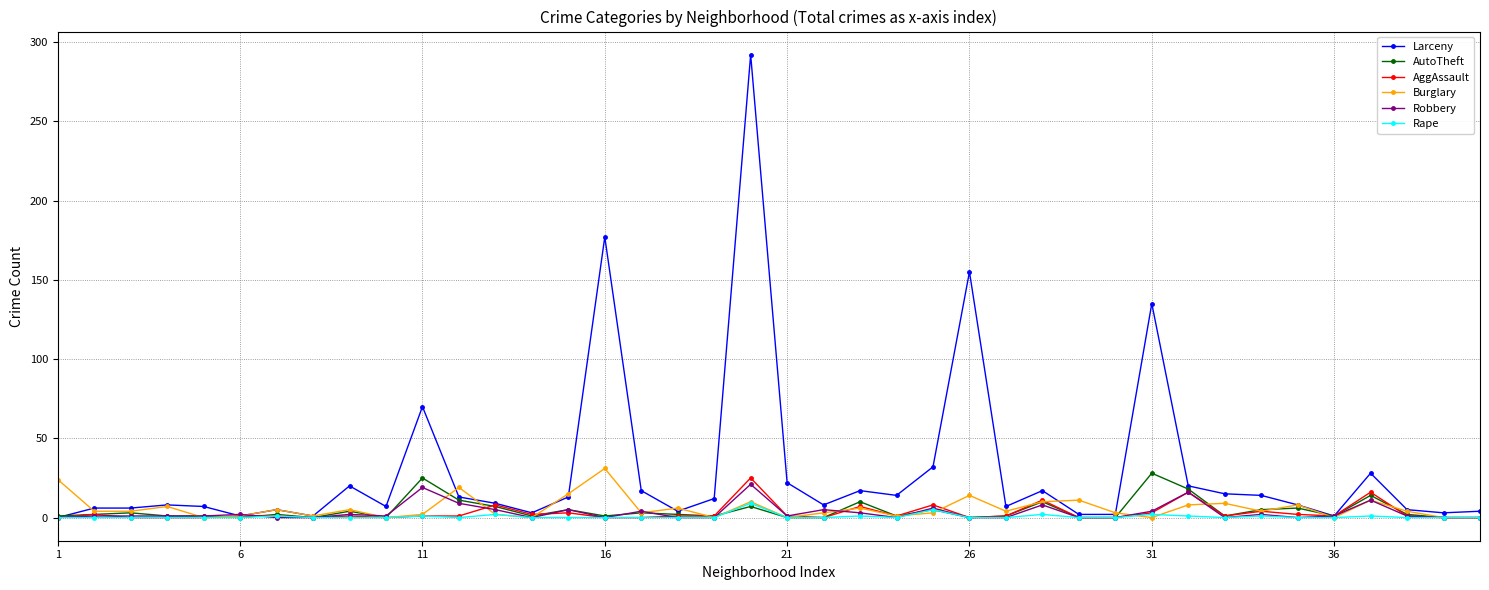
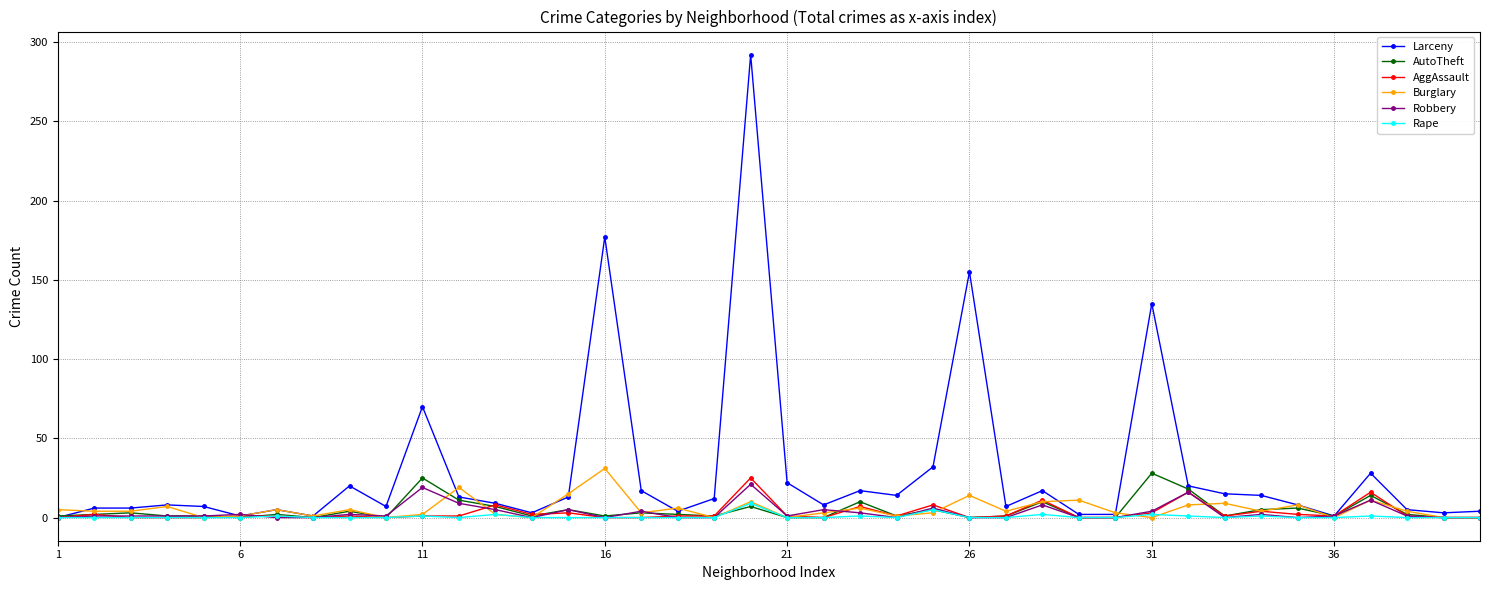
  {
    "Larceny": {
      "11": 70,
      "16": 177,
      "21": 22,
      "26": 155,
      "31": 135
    },
    "AutoTheft": {
      "11": 25,
      "31": 28
    },
    "Burglary": {
-     "1": 24,
+     "1": 5,
      "16": 31,
      "26": 14,
      "31": 0
    },
    "Robbery": {
      "11": 19
    }
  }
